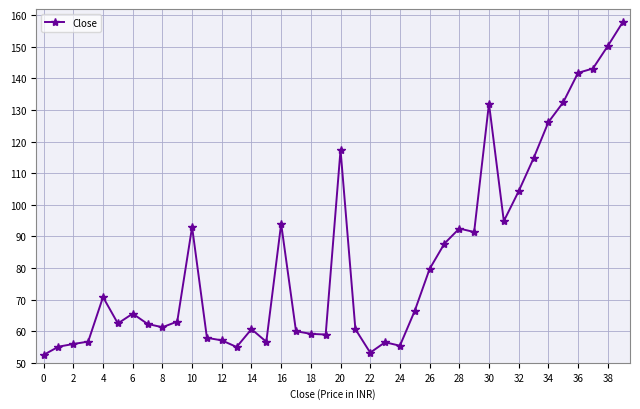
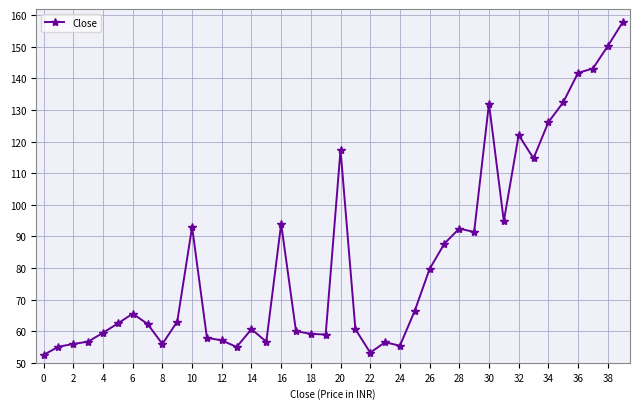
  {
    "0": 53,
    "2": 56,
-   "4": 71,
+   "4": 60,
    "6": 66,
-   "8": 61,
+   "8": 56,
    "10": 93,
    "12": 57,
    "14": 61,
    "16": 94,
    "18": 59,
    "20": 117,
    "22": 53,
    "24": 55,
    "26": 80,
    "28": 93,
    "30": 132,
-   "32": 104,
+   "32": 122,
    "34": 126,
    "36": 142,
    "38": 150
  }
